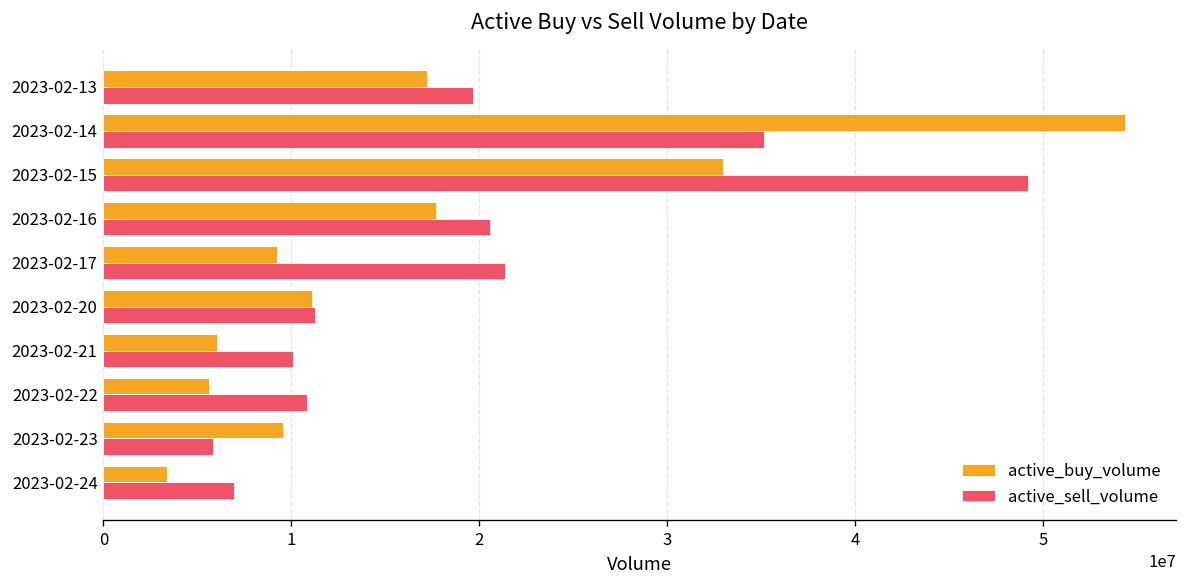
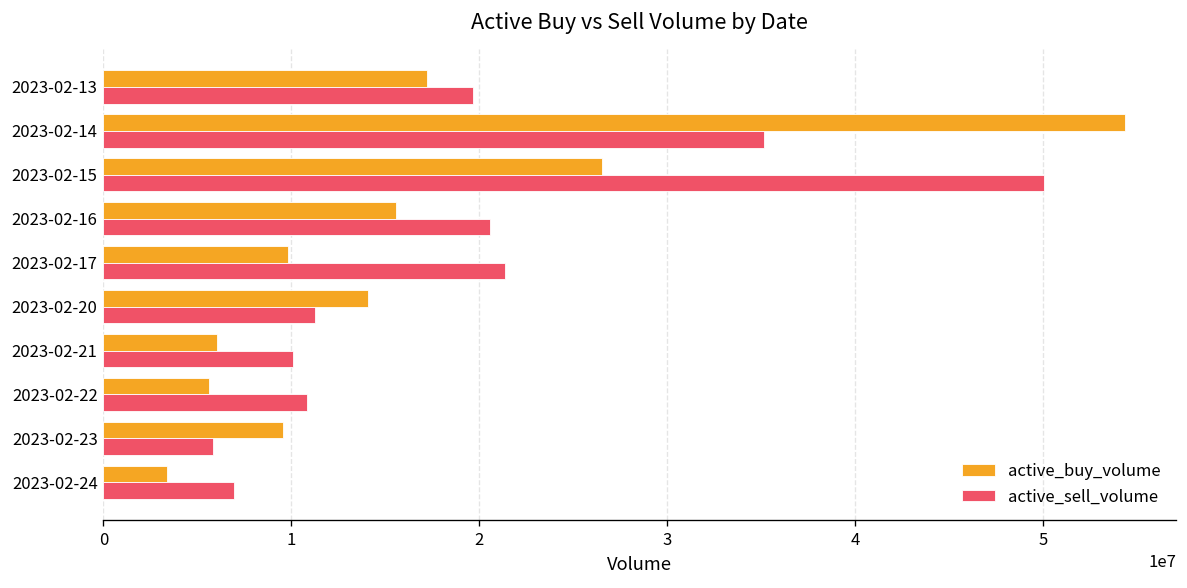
  {
    "active_buy_volume": {
      "2023-02-13": 17200000,
      "2023-02-14": 54300000,
-     "2023-02-15": 33000000,
-     "2023-02-16": 17700000,
-     "2023-02-17": 9200000,
-     "2023-02-20": 11100000,
+     "2023-02-15": 26500000,
+     "2023-02-16": 15600000,
+     "2023-02-17": 9800000,
+     "2023-02-20": 14100000,
      "2023-02-21": 6000000,
      "2023-02-22": 5600000,
      "2023-02-23": 9500000,
      "2023-02-24": 3400000
    },
    "active_sell_volume": {
      "2023-02-13": 19700000,
      "2023-02-14": 35200000,
-     "2023-02-15": 49200000,
+     "2023-02-15": 50100000,
      "2023-02-16": 20500000,
      "2023-02-17": 21400000,
      "2023-02-20": 11300000,
      "2023-02-21": 10100000,
      "2023-02-22": 10800000,
      "2023-02-23": 5800000,
      "2023-02-24": 7000000
    }
  }
